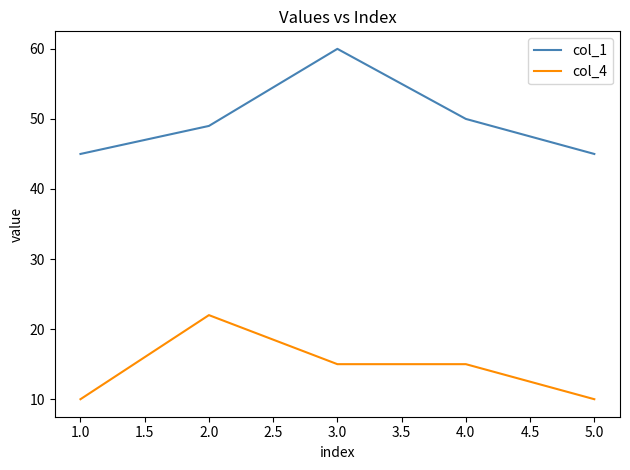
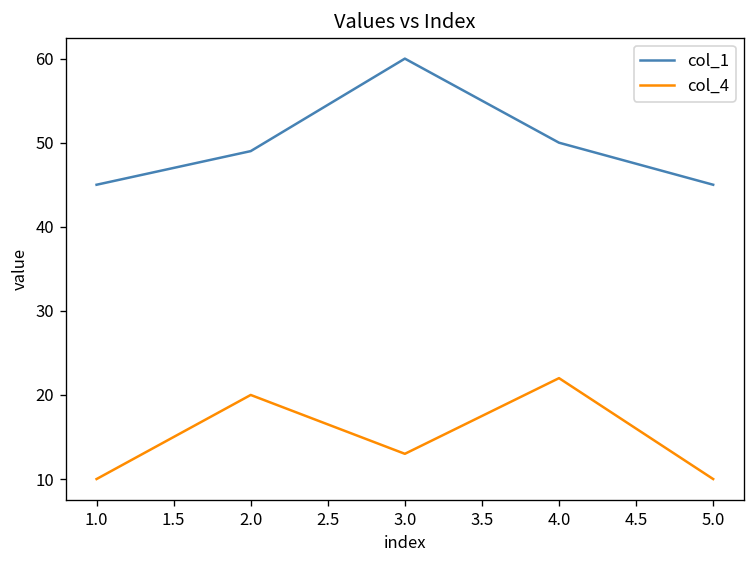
  {
    "col_1": {
      "1.0": 45,
      "2.0": 49,
      "3.0": 60,
      "4.0": 50,
      "5.0": 45
    },
    "col_4": {
      "1.0": 10,
-     "2.0": 22,
-     "3.0": 15,
-     "4.0": 15,
+     "2.0": 20,
+     "3.0": 13,
+     "4.0": 22,
      "5.0": 10
    }
  }
